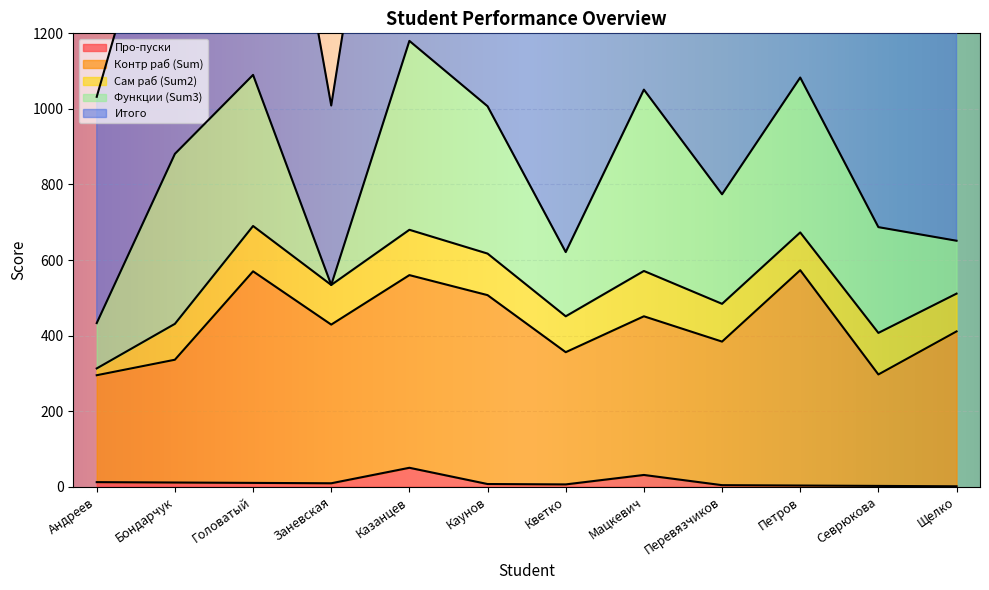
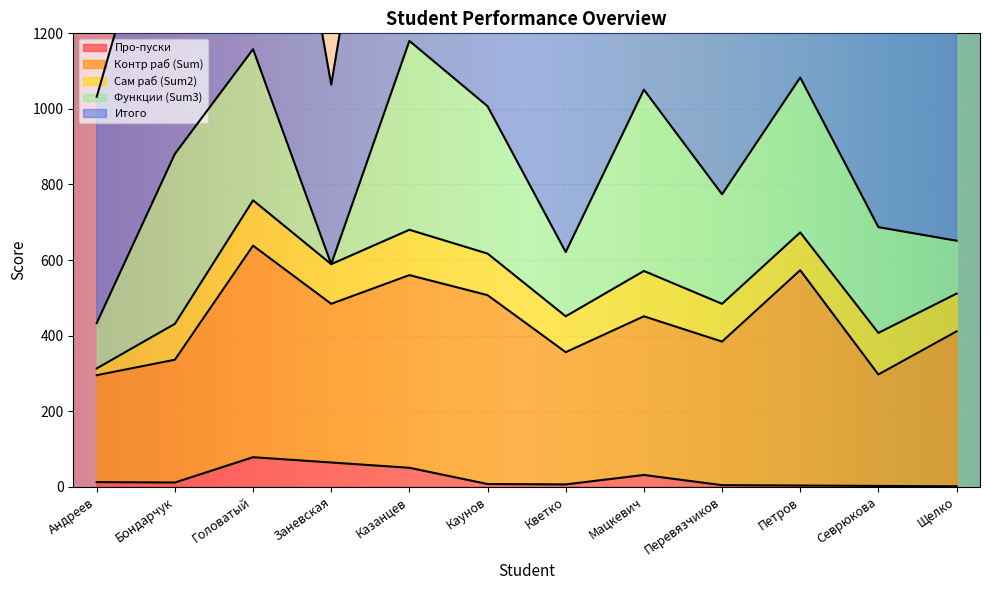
  {
    "Про-пуски": {
      "Андреев": 10,
      "Бондарчук": 10,
-     "Головатый": 10,
-     "Заневская": 10,
+     "Головатый": 80,
+     "Заневская": 60,
      "Казанцев": 50,
      "Каунов": 10,
      "Кветко": 10,
      "Мацкевич": 30,
      "Перевязчиков": 0,
      "Петров": 0,
      "Севрюкова": 0,
      "Щелко": 0
    },
    "Контр раб (Sum)": {
      "Андреев": 280,
      "Бондарчук": 330,
      "Головатый": 560,
      "Заневская": 420,
      "Казанцев": 510,
      "Каунов": 500,
      "Кветко": 350,
      "Мацкевич": 420,
      "Перевязчиков": 380,
      "Петров": 570,
      "Севрюкова": 300,
      "Щелко": 410
    },
    "Сам раб (Sum2)": {
      "Андреев": 20,
      "Бондарчук": 100,
      "Головатый": 120,
      "Казанцев": 120,
      "Каунов": 110,
      "Кветко": 100,
      "Мацкевич": 120,
      "Перевязчиков": 100,
      "Петров": 100,
      "Севрюкова": 110,
      "Щелко": 100
    },
    "Функции (Sum3)": {
      "Андреев": 120,
      "Бондарчук": 450,
      "Головатый": 400,
      "Казанцев": 500,
      "Каунов": 390,
      "Кветко": 170,
      "Мацкевич": 480,
      "Перевязчиков": 290,
      "Петров": 410,
      "Севрюкова": 280,
      "Щелко": 140
    },
    "Итого": {
      "Заневская": 480
    }
  }
